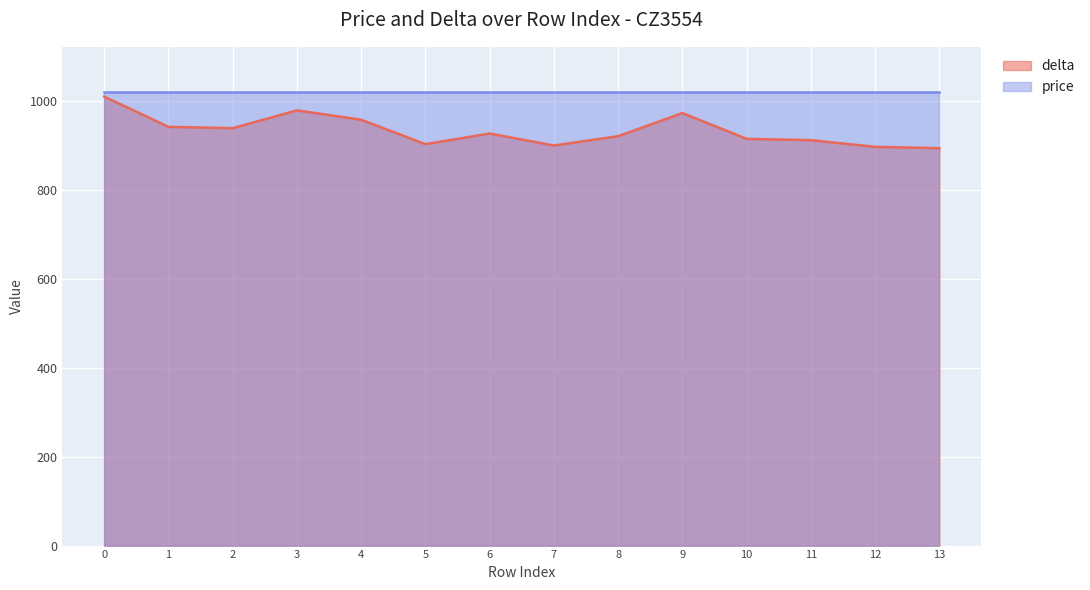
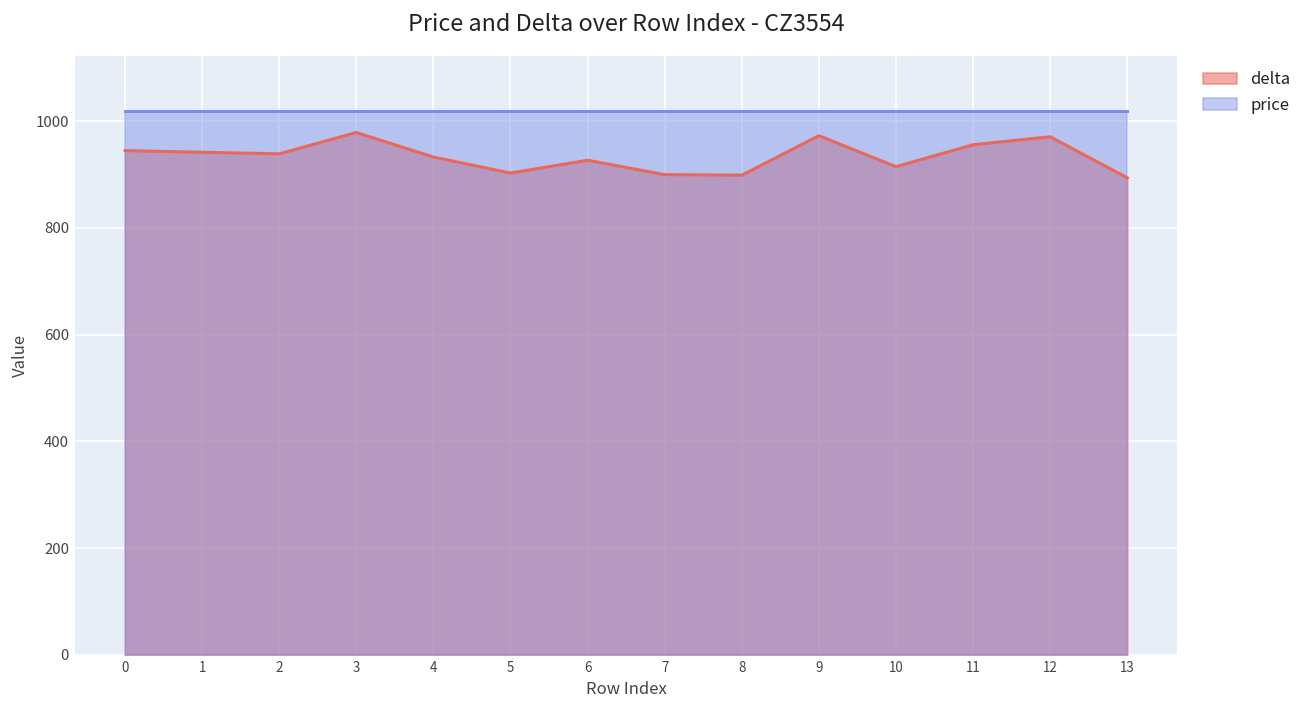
  {
    "delta": {
-     "0": 1010,
+     "0": 950,
      "1": 940,
      "2": 940,
      "3": 980,
-     "4": 960,
+     "4": 930,
      "5": 900,
      "6": 930,
      "7": 900,
-     "8": 920,
+     "8": 900,
      "9": 970,
      "10": 920,
-     "11": 910,
-     "12": 900,
+     "11": 960,
+     "12": 970,
      "13": 890
    },
    "price": {
      "0": 1020,
      "1": 1020,
      "2": 1020,
      "3": 1020,
      "4": 1020,
      "5": 1020,
      "6": 1020,
      "7": 1020,
      "8": 1020,
      "9": 1020,
      "10": 1020,
      "11": 1020,
      "12": 1020,
      "13": 1020
    }
  }
